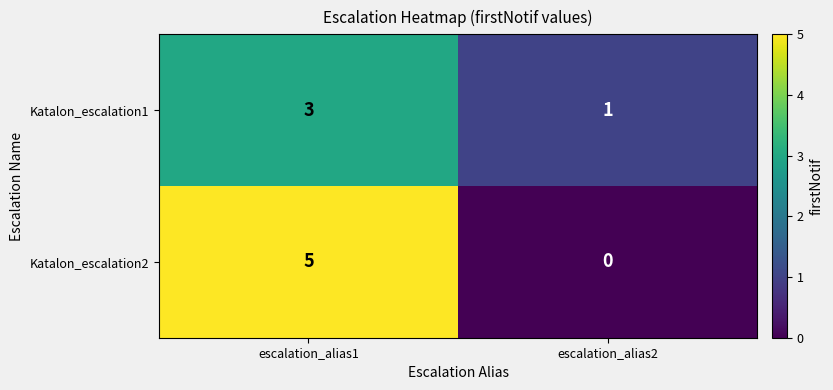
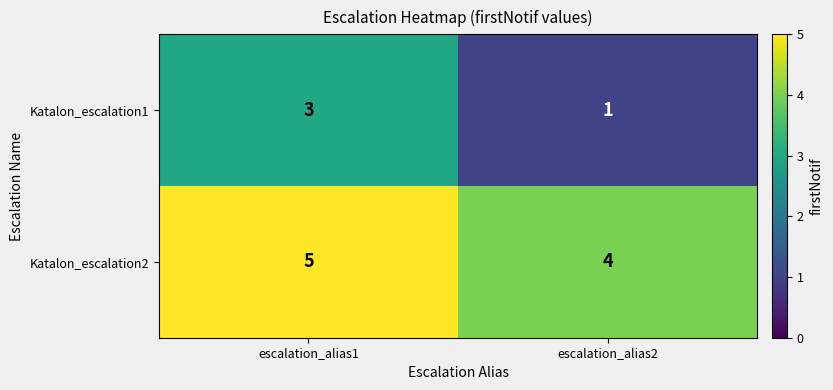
  {
    "Katalon_escalation1": {
      "escalation_alias1": 3,
      "escalation_alias2": 1
    },
    "Katalon_escalation2": {
      "escalation_alias1": 5,
-     "escalation_alias2": 0
+     "escalation_alias2": 4
    }
  }
